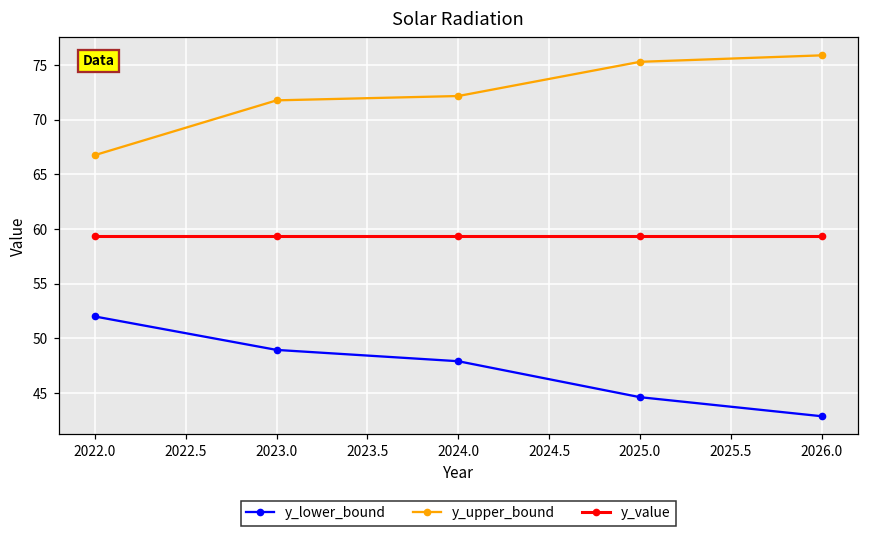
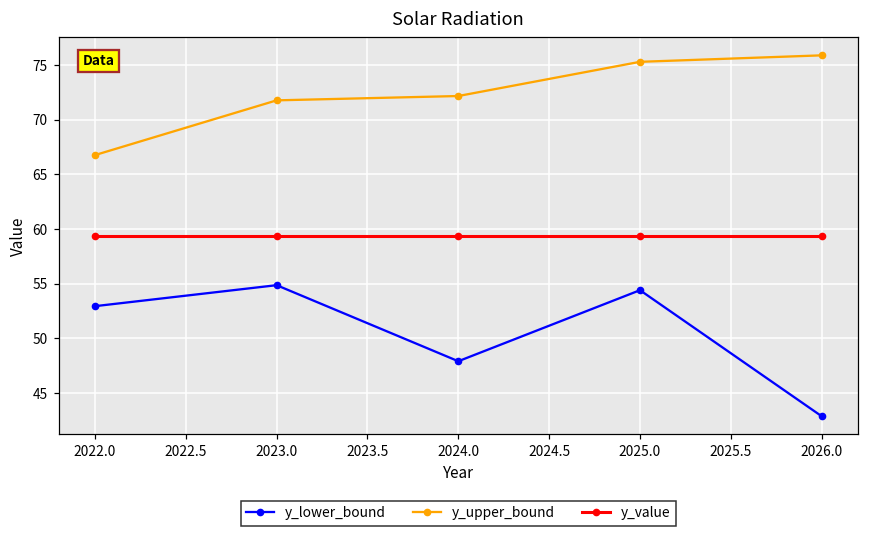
  {
    "y_lower_bound": {
-     "2022.0": 52,
-     "2023.0": 49,
+     "2022.0": 53,
+     "2023.0": 55,
      "2024.0": 48,
-     "2025.0": 45,
+     "2025.0": 54,
      "2026.0": 43
    },
    "y_upper_bound": {
      "2022.0": 67,
      "2023.0": 72,
      "2024.0": 72,
      "2025.0": 75,
      "2026.0": 76
    },
    "y_value": {
      "2022.0": 59,
      "2023.0": 59,
      "2024.0": 59,
      "2025.0": 59,
      "2026.0": 59
    }
  }
